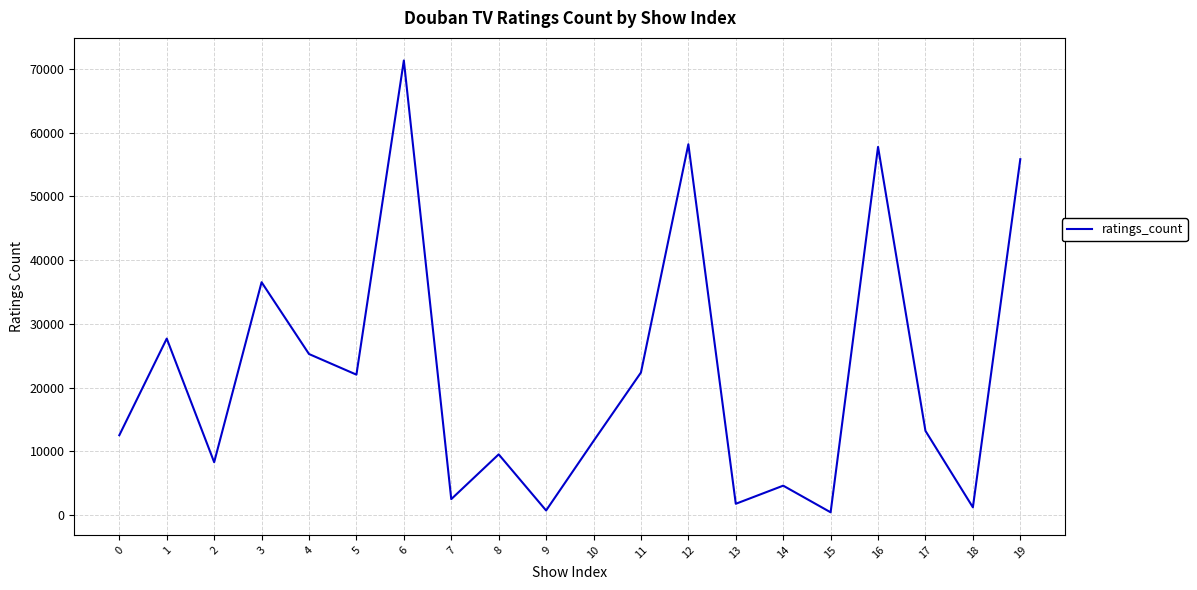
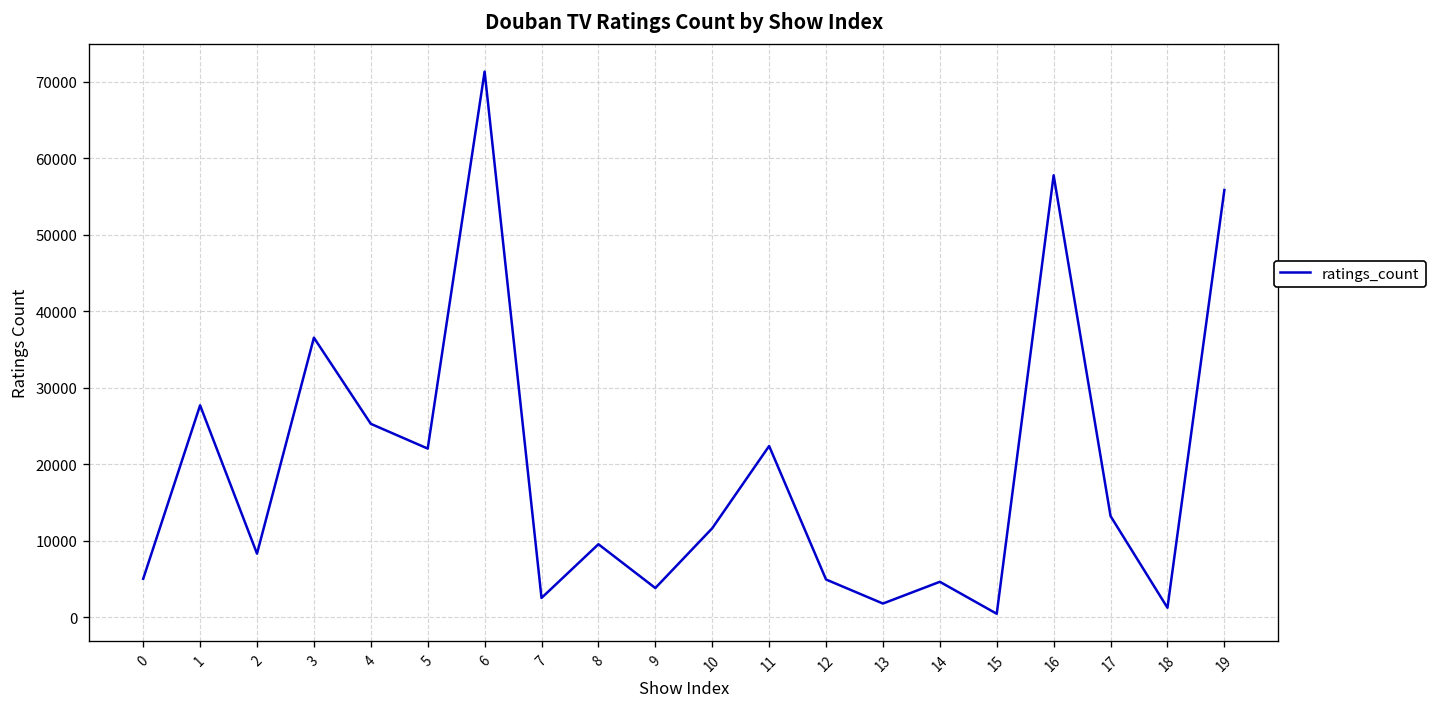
  {
-   "0": 13000,
+   "0": 5000,
    "1": 28000,
    "2": 8000,
    "3": 37000,
    "4": 25000,
    "5": 22000,
    "6": 71000,
    "7": 3000,
    "8": 10000,
-   "9": 1000,
+   "9": 4000,
    "10": 12000,
    "11": 22000,
-   "12": 58000,
+   "12": 5000,
    "13": 2000,
    "14": 5000,
    "15": 0,
    "16": 58000,
    "17": 13000,
    "18": 1000,
    "19": 56000
  }
